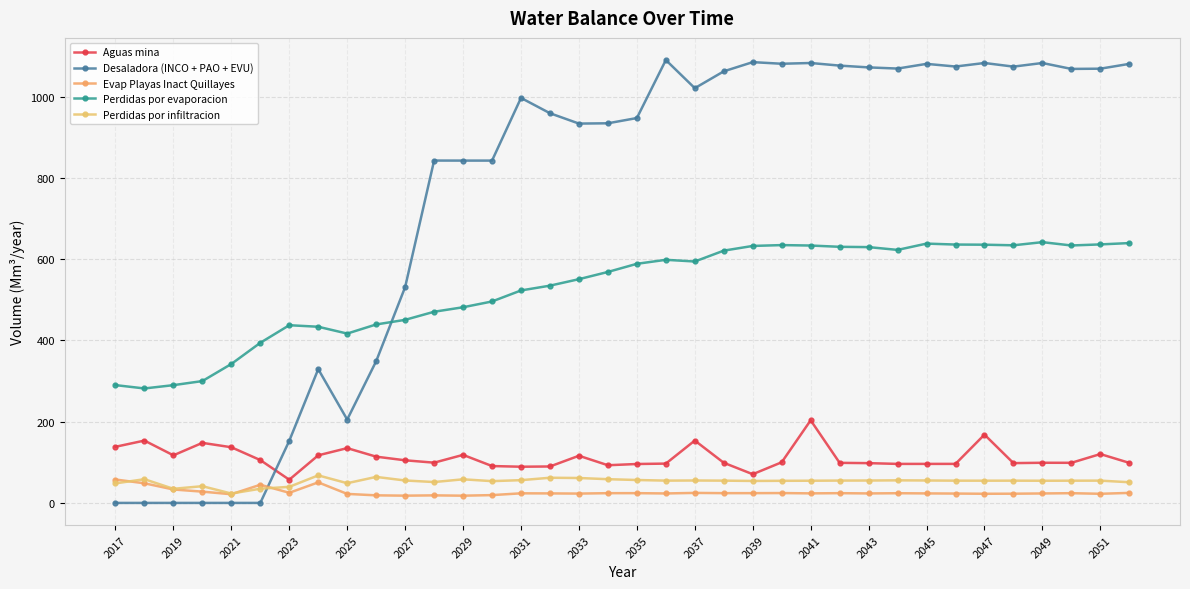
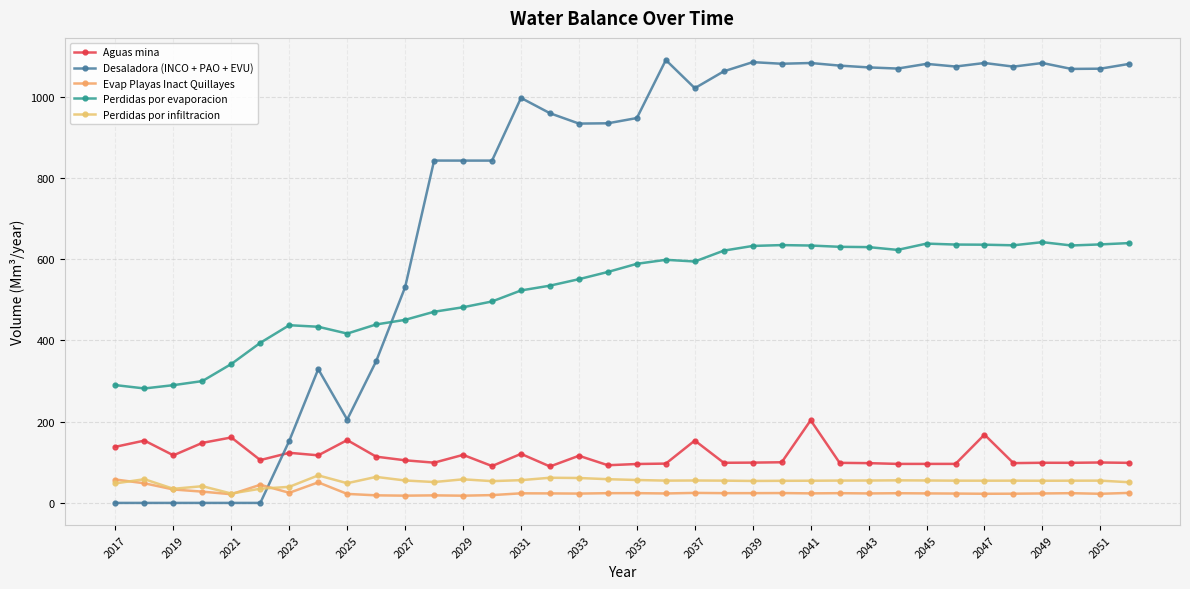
  {
    "Aguas mina": {
      "2017": 140,
      "2019": 120,
-     "2021": 140,
-     "2023": 60,
-     "2025": 130,
+     "2021": 160,
+     "2023": 120,
+     "2025": 150,
      "2027": 100,
      "2029": 120,
-     "2031": 90,
+     "2031": 120,
      "2033": 120,
      "2035": 100,
      "2037": 150,
-     "2039": 70,
+     "2039": 100,
      "2041": 200,
      "2043": 100,
      "2045": 100,
      "2047": 170,
      "2049": 100,
-     "2051": 120
+     "2051": 100
    }
  }
